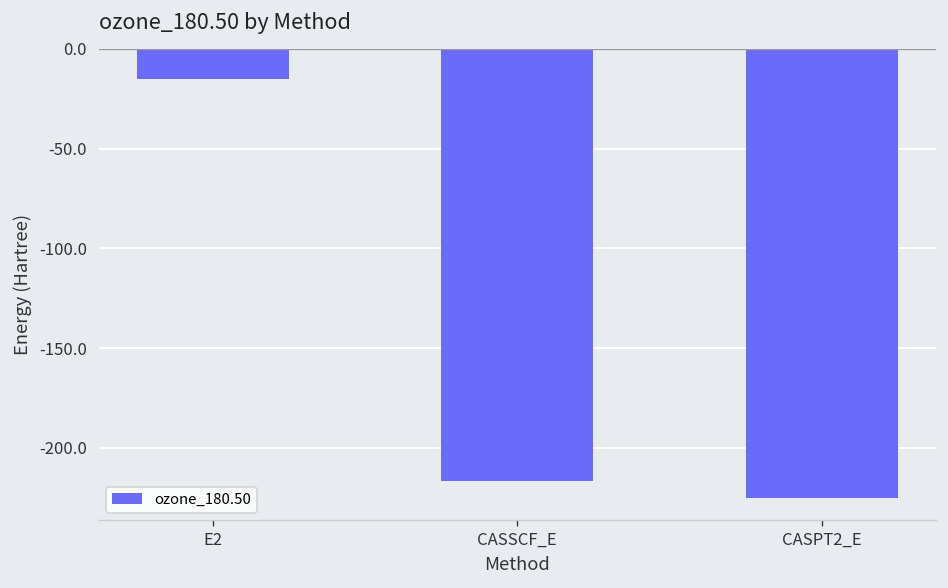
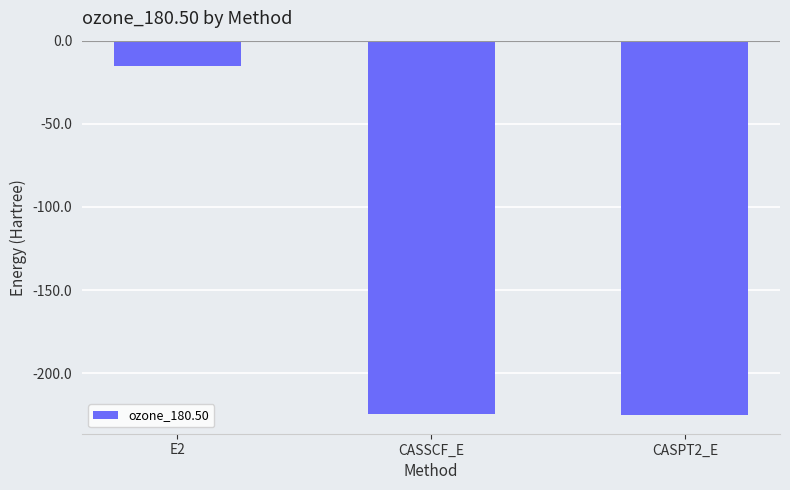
  {
    "E2": -15,
-   "CASSCF_E": -217,
+   "CASSCF_E": -224,
    "CASPT2_E": -225
  }
